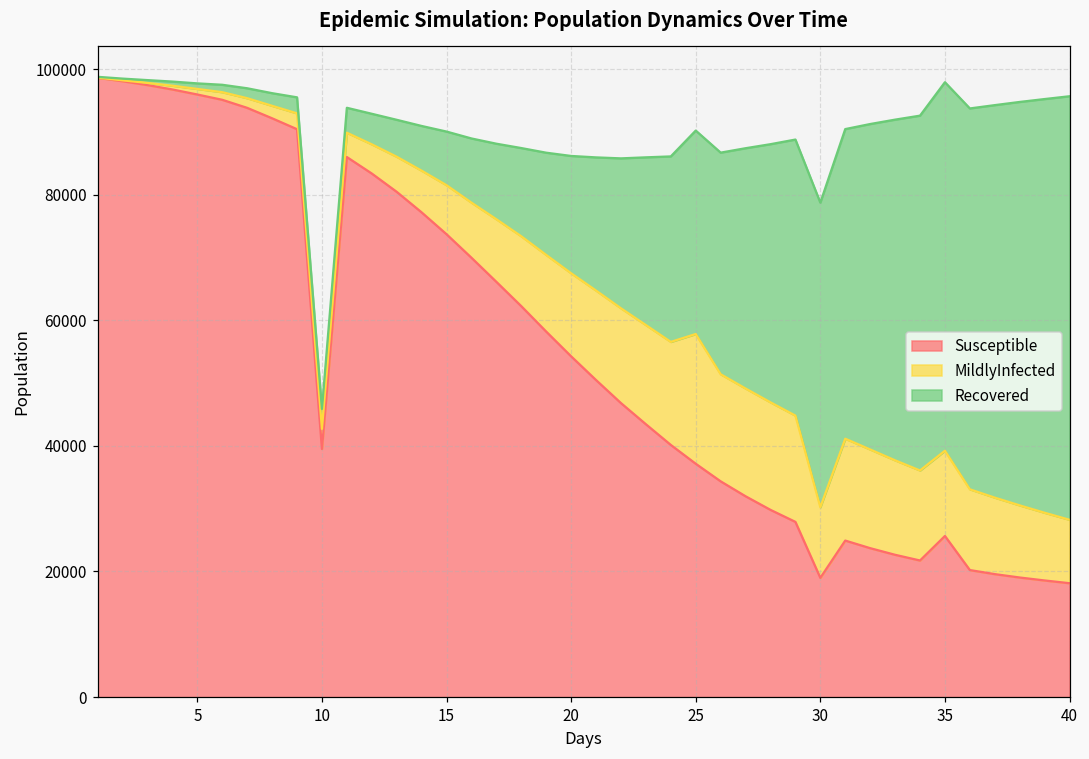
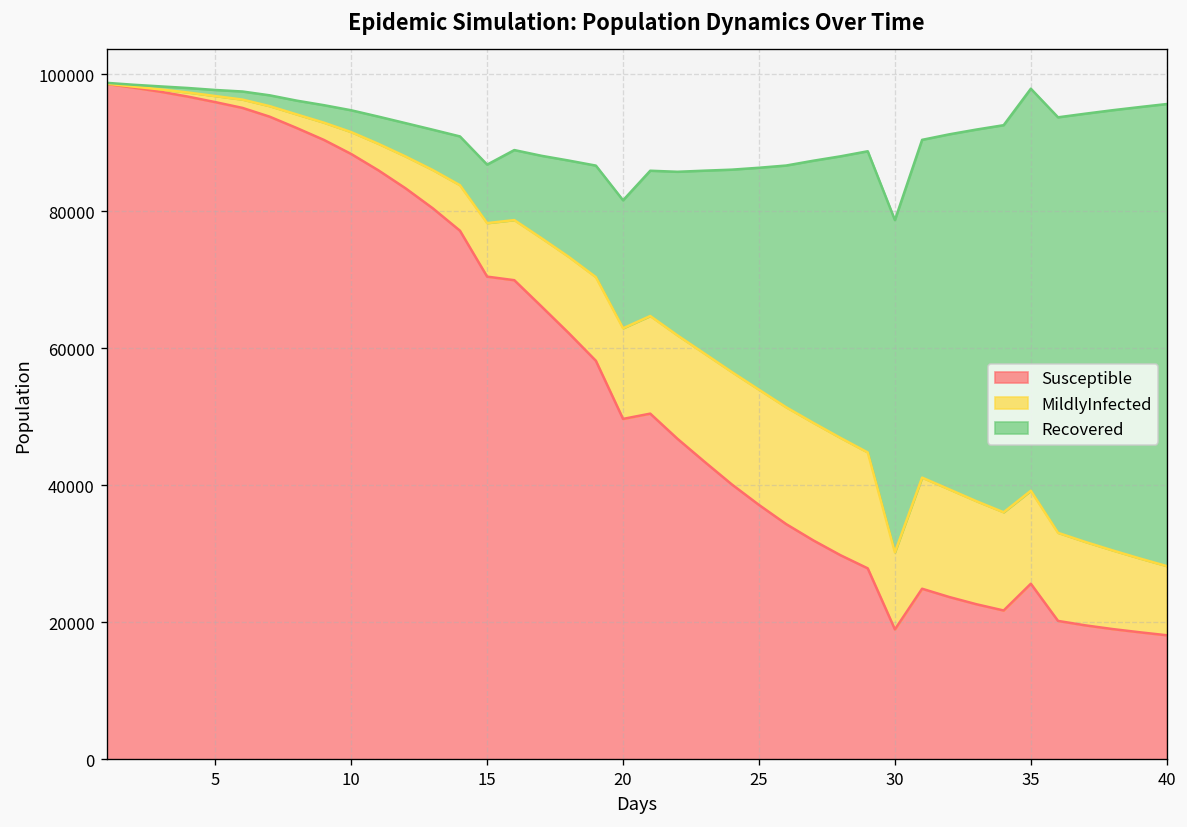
  {
    "Susceptible": {
      "5": 96000,
-     "10": 40000,
-     "15": 74000,
-     "20": 54000,
+     "10": 88000,
+     "15": 70000,
+     "20": 50000,
      "25": 37000,
      "30": 19000,
      "35": 26000,
      "40": 18000
    },
    "MildlyInfected": {
      "5": 1000,
      "10": 3000,
      "15": 8000,
      "20": 13000,
-     "25": 21000,
+     "25": 17000,
      "30": 11000,
      "35": 14000,
      "40": 10000
    },
    "Recovered": {
      "5": 1000,
      "10": 3000,
      "15": 9000,
      "20": 19000,
      "25": 32000,
      "30": 48000,
      "35": 59000,
      "40": 67000
    }
  }
